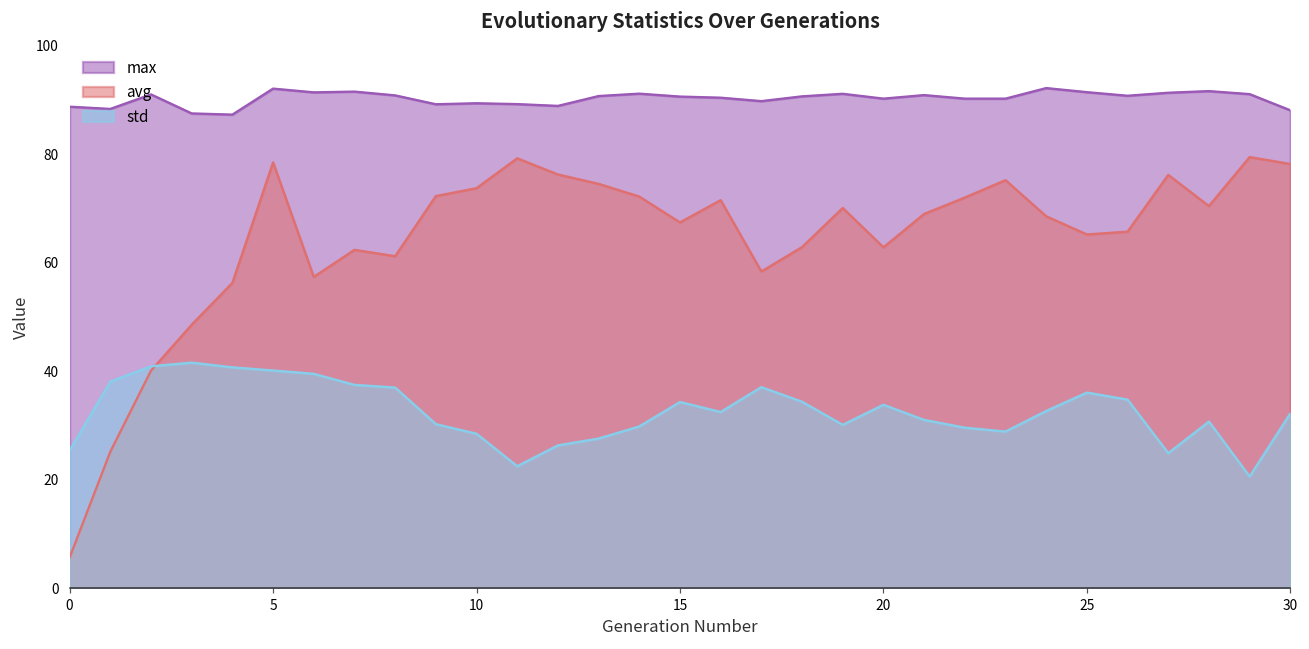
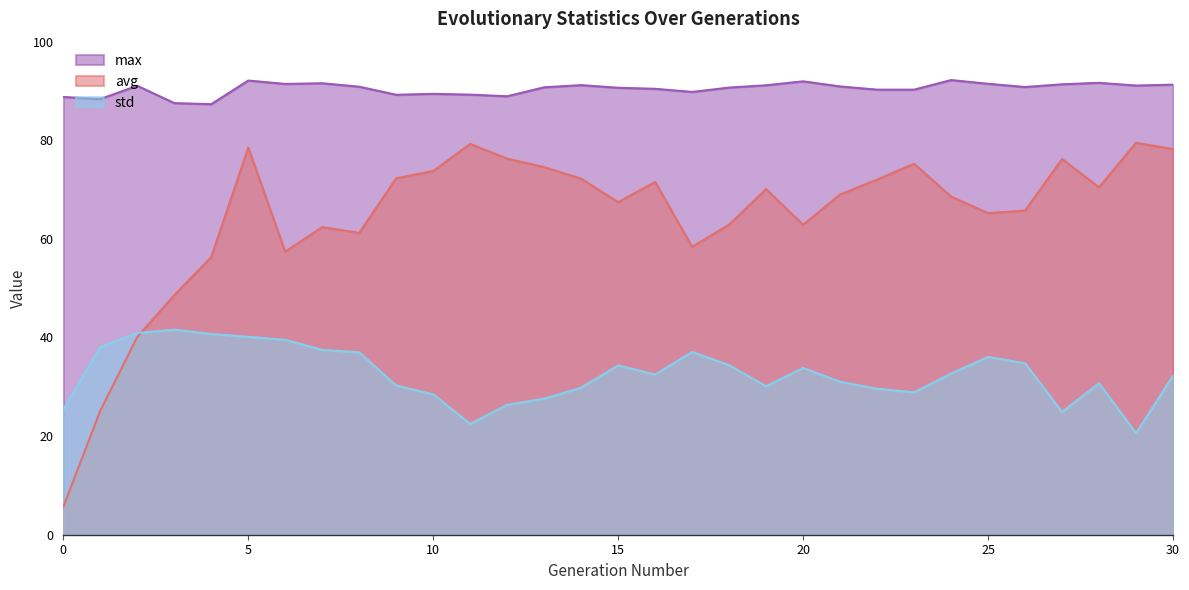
  {
    "max": {
      "0": 89,
      "5": 92,
      "10": 89,
      "15": 91,
-     "20": 90,
+     "20": 92,
      "25": 91,
-     "30": 88
+     "30": 91
    },
    "avg": {
      "0": 6,
      "5": 79,
      "10": 74,
      "15": 67,
      "20": 63,
      "25": 65,
      "30": 78
    },
    "std": {
      "0": 25,
      "5": 40,
      "10": 28,
      "15": 34,
      "20": 34,
      "25": 36,
      "30": 32
    }
  }
